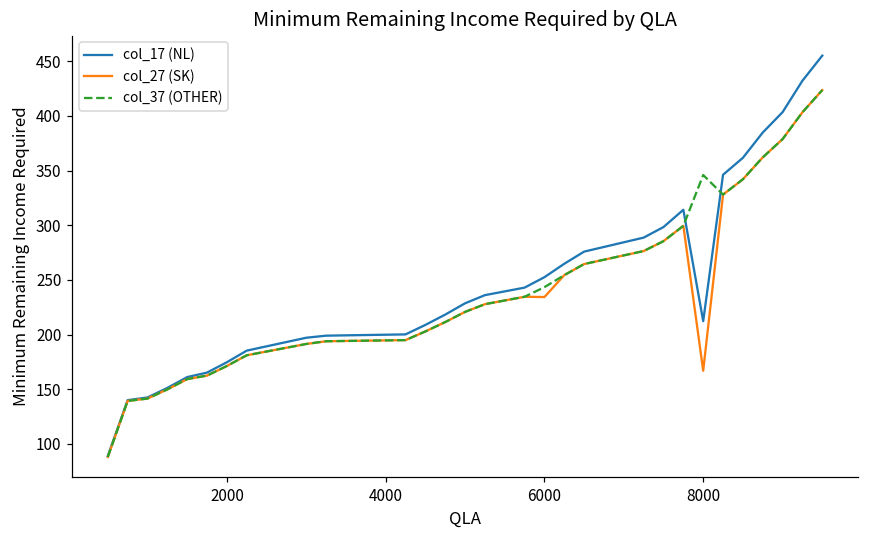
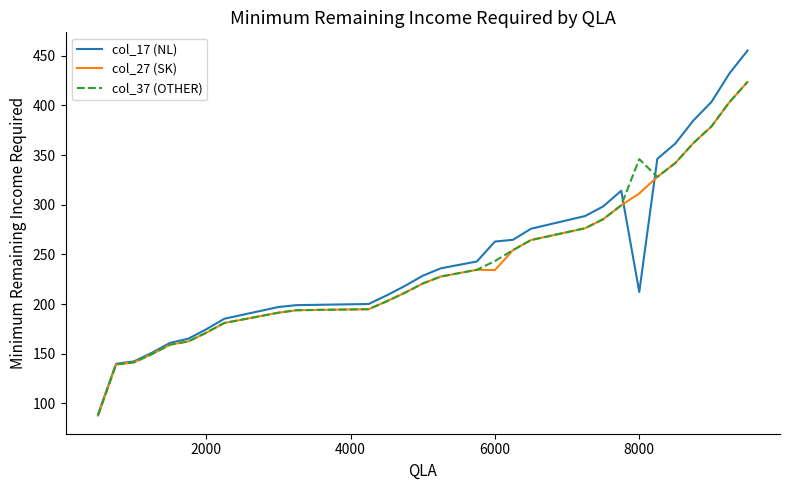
  {
    "col_17 (NL)": {
      "2000": 170,
-     "6000": 250,
+     "6000": 260,
      "8000": 210
    },
    "col_27 (SK)": {
      "6000": 230,
-     "8000": 170
+     "8000": 310
    },
    "col_37 (OTHER)": {
      "6000": 240,
      "8000": 350
    }
  }
